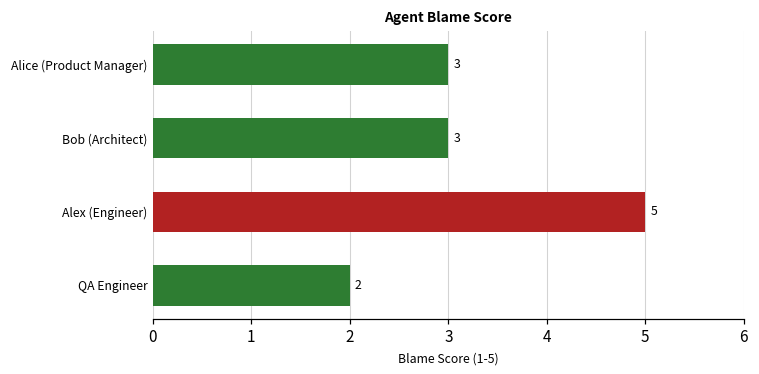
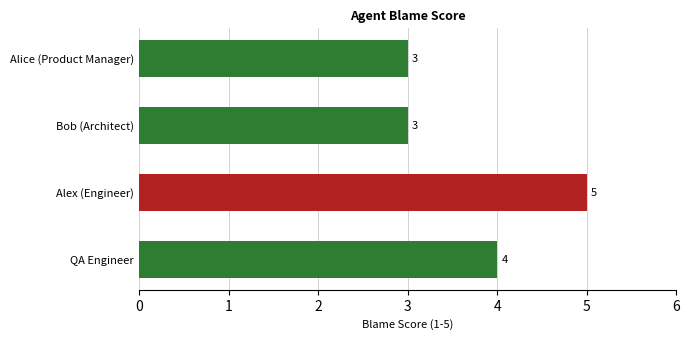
  {
    "Alice (Product Manager)": 3,
    "Bob (Architect)": 3,
    "Alex (Engineer)": 5,
-   "QA Engineer": 2
+   "QA Engineer": 4
  }
